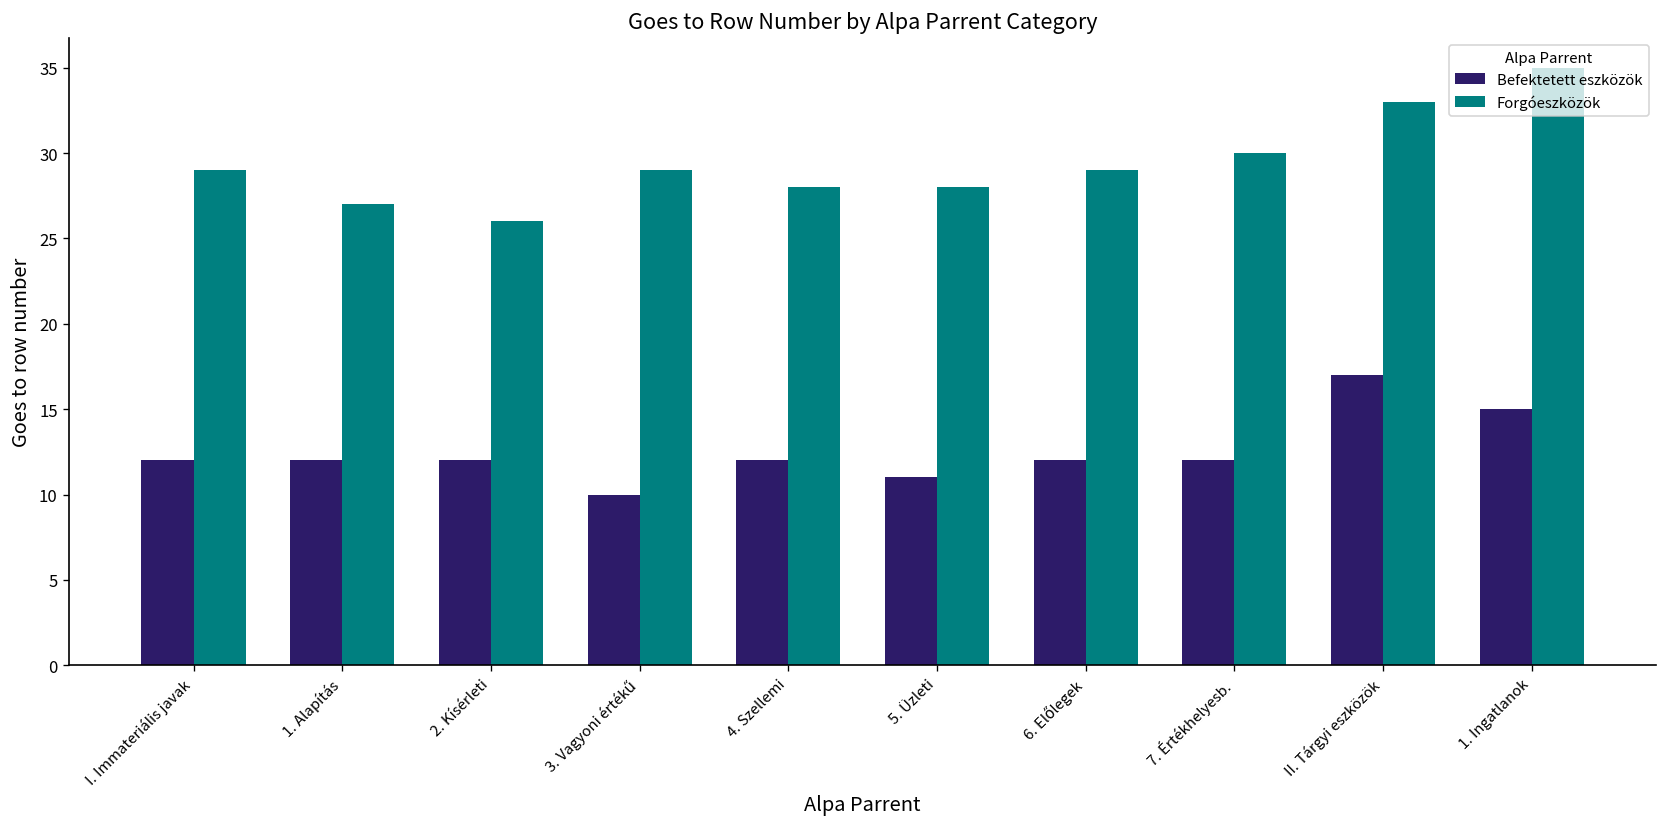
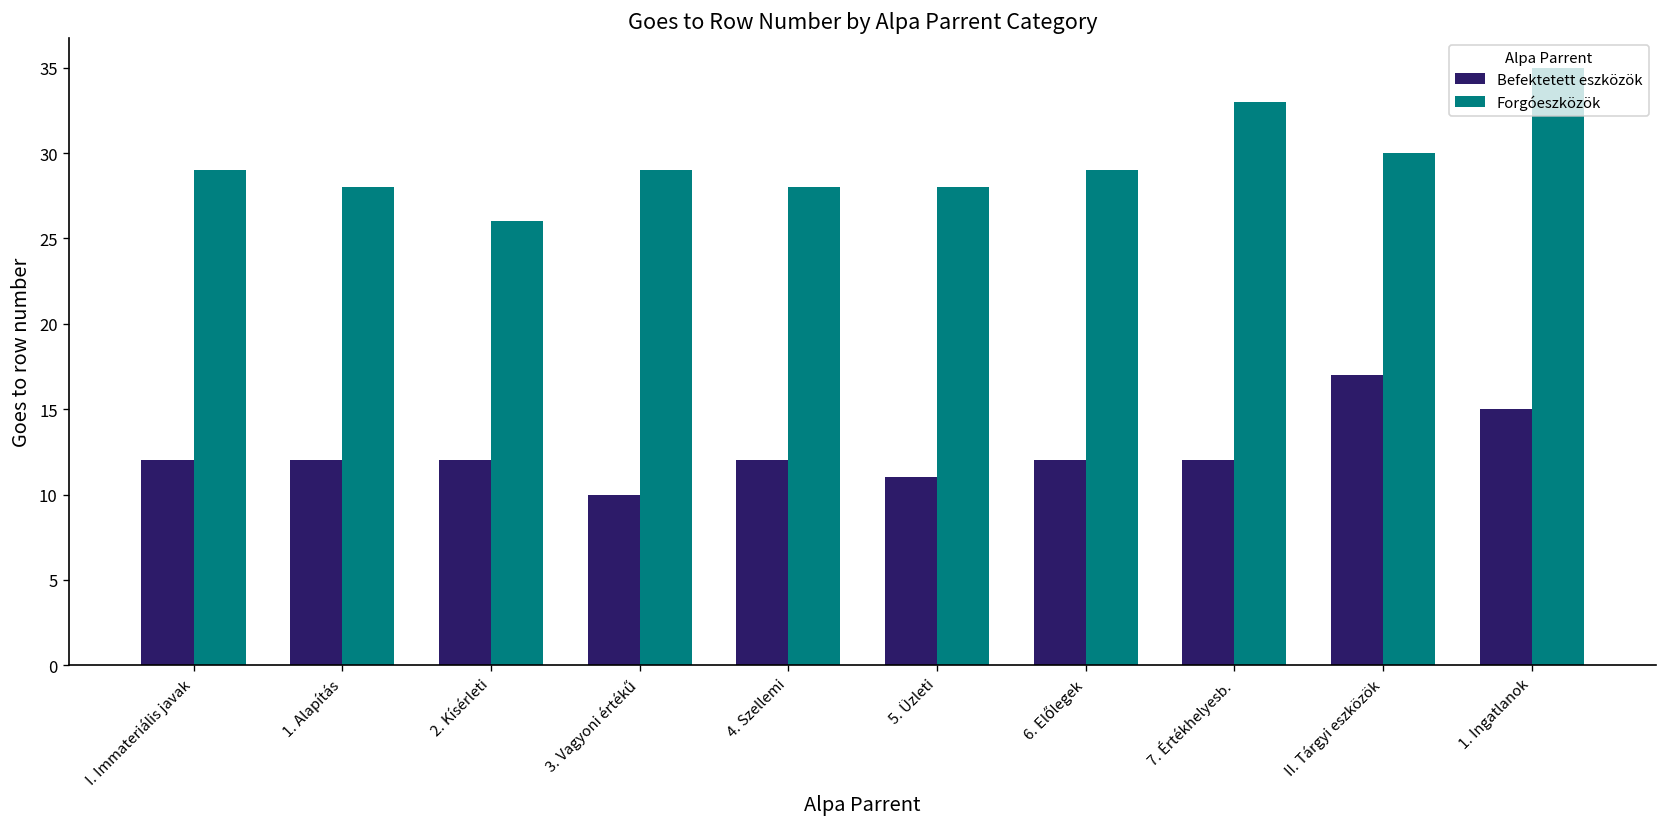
  {
    "Befektetett eszközök": {
      "I. Immateriális javak": 12,
      "1. Alapítás": 12,
      "2. Kísérleti": 12,
      "3. Vagyoni értékű": 10,
      "4. Szellemi": 12,
      "5. Üzleti": 11,
      "6. Előlegek": 12,
      "7. Értékhelyesb.": 12,
      "II. Tárgyi eszközök": 17,
      "1. Ingatlanok": 15
    },
    "Forgóeszközök": {
      "I. Immateriális javak": 29,
-     "1. Alapítás": 27,
+     "1. Alapítás": 28,
      "2. Kísérleti": 26,
      "3. Vagyoni értékű": 29,
      "4. Szellemi": 28,
      "5. Üzleti": 28,
      "6. Előlegek": 29,
-     "7. Értékhelyesb.": 30,
-     "II. Tárgyi eszközök": 33
+     "7. Értékhelyesb.": 33,
+     "II. Tárgyi eszközök": 30
    }
  }
